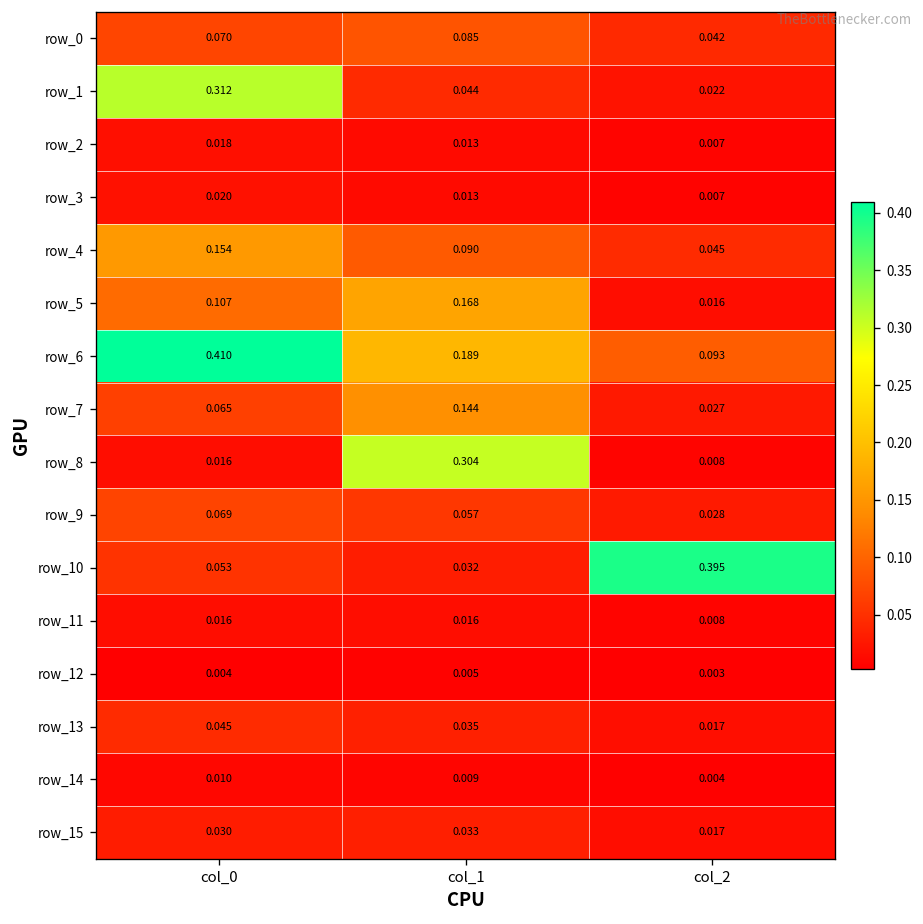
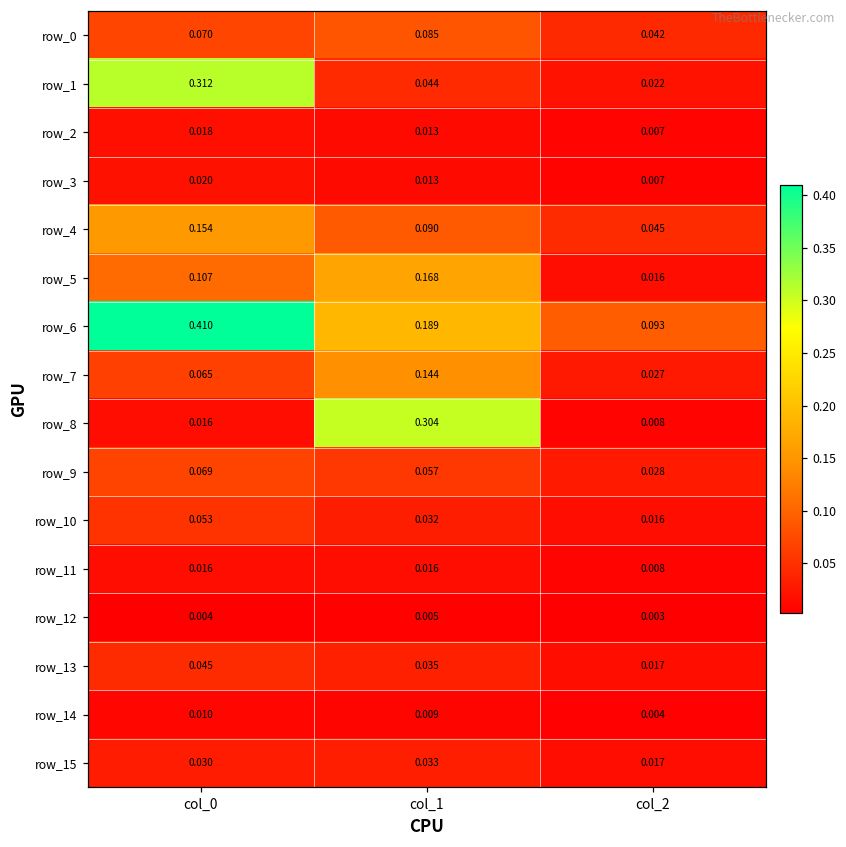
  {
    "row_0": {
      "col_0": 0.070,
      "col_1": 0.085,
      "col_2": 0.042
    },
    "row_1": {
      "col_0": 0.312,
      "col_1": 0.044,
      "col_2": 0.022
    },
    "row_2": {
      "col_0": 0.018,
      "col_1": 0.013,
      "col_2": 0.007
    },
    "row_3": {
      "col_0": 0.020,
      "col_1": 0.013,
      "col_2": 0.007
    },
    "row_4": {
      "col_0": 0.154,
      "col_1": 0.090,
      "col_2": 0.045
    },
    "row_5": {
      "col_0": 0.107,
      "col_1": 0.168,
      "col_2": 0.016
    },
    "row_6": {
      "col_0": 0.410,
      "col_1": 0.189,
      "col_2": 0.093
    },
    "row_7": {
      "col_0": 0.065,
      "col_1": 0.144,
      "col_2": 0.027
    },
    "row_8": {
      "col_0": 0.016,
      "col_1": 0.304,
      "col_2": 0.008
    },
    "row_9": {
      "col_0": 0.069,
      "col_1": 0.057,
      "col_2": 0.028
    },
    "row_10": {
      "col_0": 0.053,
      "col_1": 0.032,
-     "col_2": 0.395
+     "col_2": 0.016
    },
    "row_11": {
      "col_0": 0.016,
      "col_1": 0.016,
      "col_2": 0.008
    },
    "row_12": {
      "col_0": 0.004,
      "col_1": 0.005,
      "col_2": 0.003
    },
    "row_13": {
      "col_0": 0.045,
      "col_1": 0.035,
      "col_2": 0.017
    },
    "row_14": {
      "col_0": 0.010,
      "col_1": 0.009,
      "col_2": 0.004
    },
    "row_15": {
      "col_0": 0.030,
      "col_1": 0.033,
      "col_2": 0.017
    }
  }
